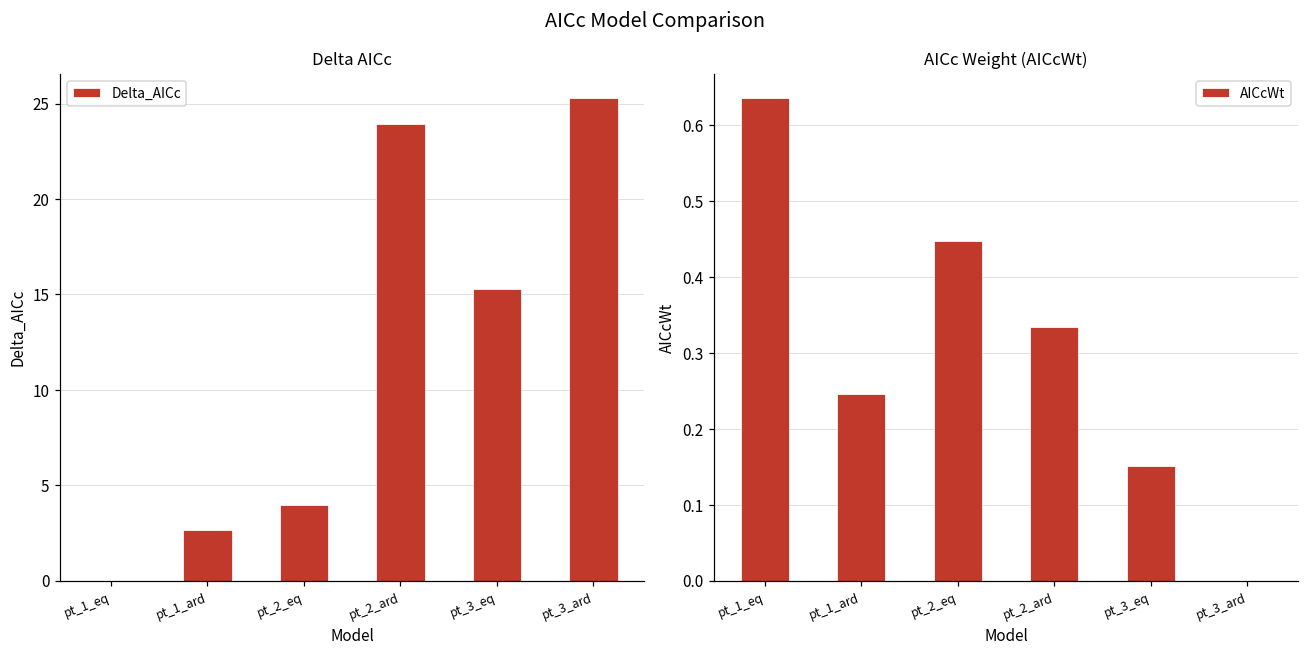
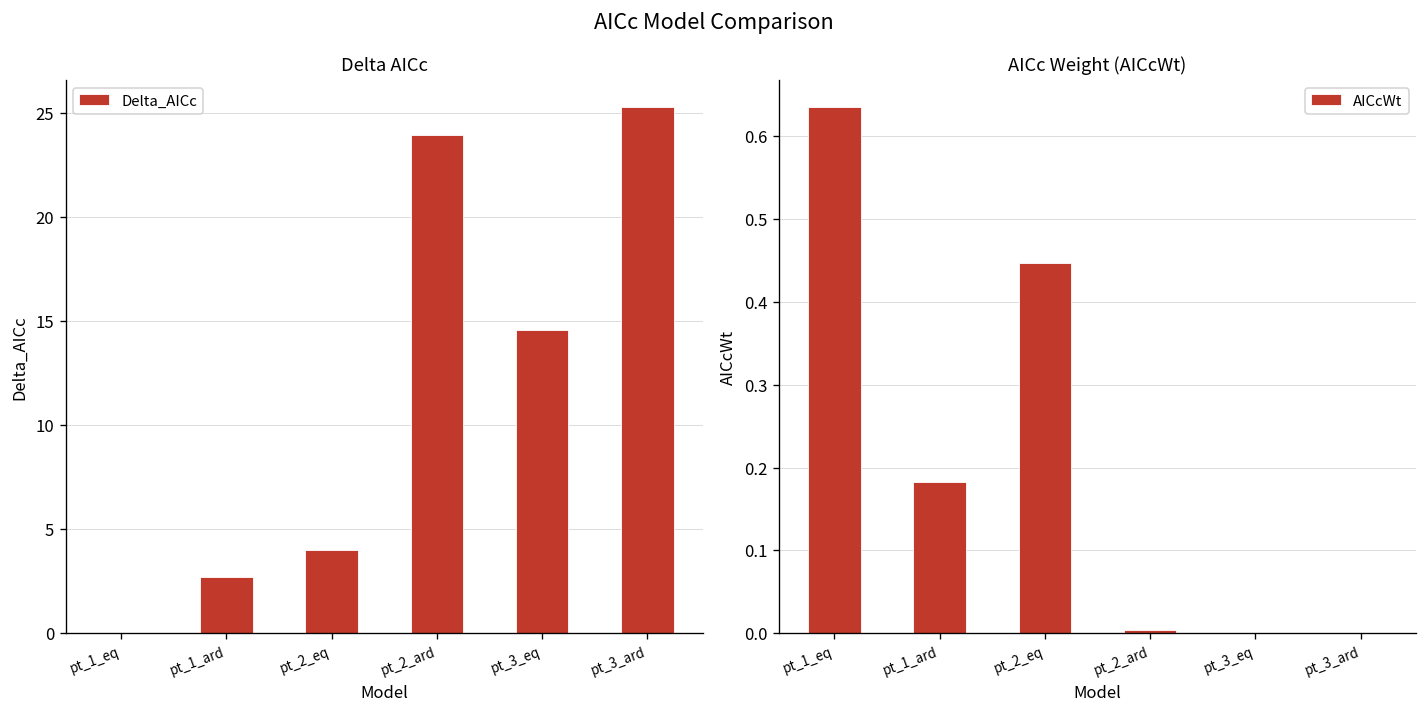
  {
    "Delta AICc": {
      "pt_1_eq": 0.0,
      "pt_1_ard": 2.7,
      "pt_2_eq": 4.0,
      "pt_2_ard": 23.9,
-     "pt_3_eq": 15.3,
+     "pt_3_eq": 14.6,
      "pt_3_ard": 25.3
    },
    "AICc Weight (AICcWt)": {
      "pt_1_eq": 0.64,
-     "pt_1_ard": 0.25,
+     "pt_1_ard": 0.18,
      "pt_2_eq": 0.45,
-     "pt_2_ard": 0.33,
-     "pt_3_eq": 0.15
+     "pt_2_ard": 0.00,
+     "pt_3_eq": 0.00
    }
  }
